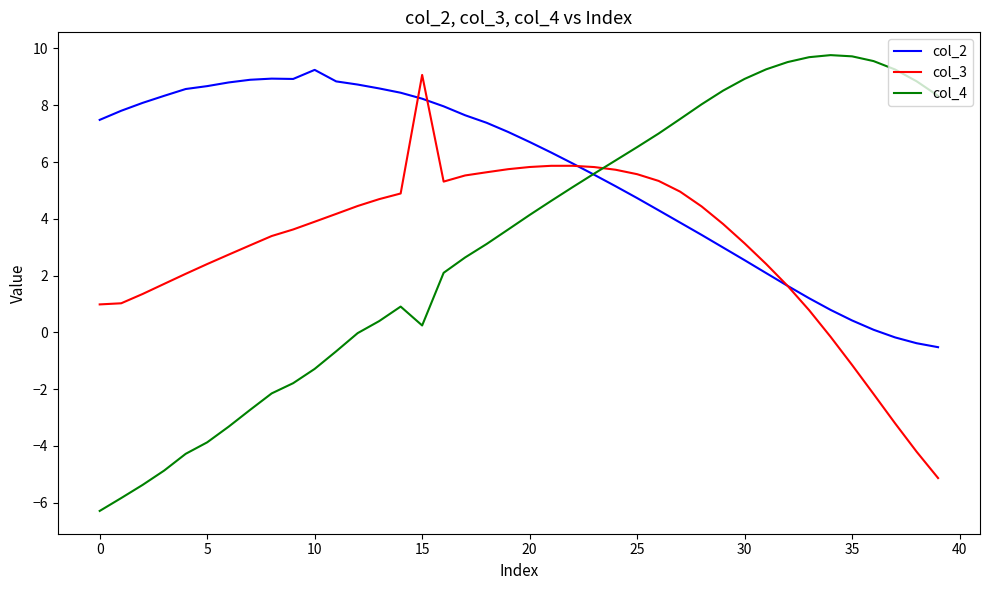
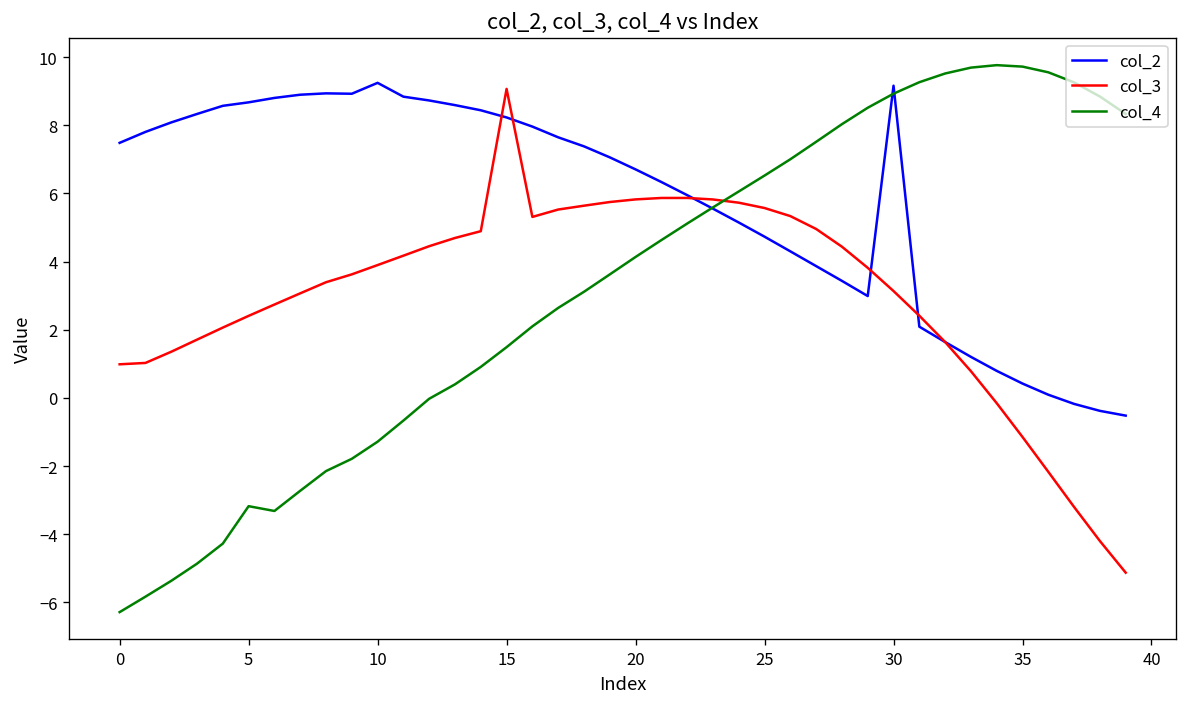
  {
    "col_2": {
      "0": 7.5,
      "5": 8.7,
      "10": 9.2,
      "15": 8.2,
      "20": 6.7,
      "25": 4.7,
-     "30": 2.5,
+     "30": 9.2,
      "35": 0.4
    },
    "col_3": {
      "0": 1.0,
      "5": 2.4,
      "10": 3.9,
      "15": 9.1,
      "20": 5.8,
      "25": 5.6,
      "30": 3.1,
      "35": -1.1
    },
    "col_4": {
      "0": -6.3,
-     "5": -3.9,
+     "5": -3.2,
      "10": -1.3,
-     "15": 0.2,
+     "15": 1.5,
      "20": 4.1,
      "25": 6.5,
      "30": 8.9,
      "35": 9.7
    }
  }
